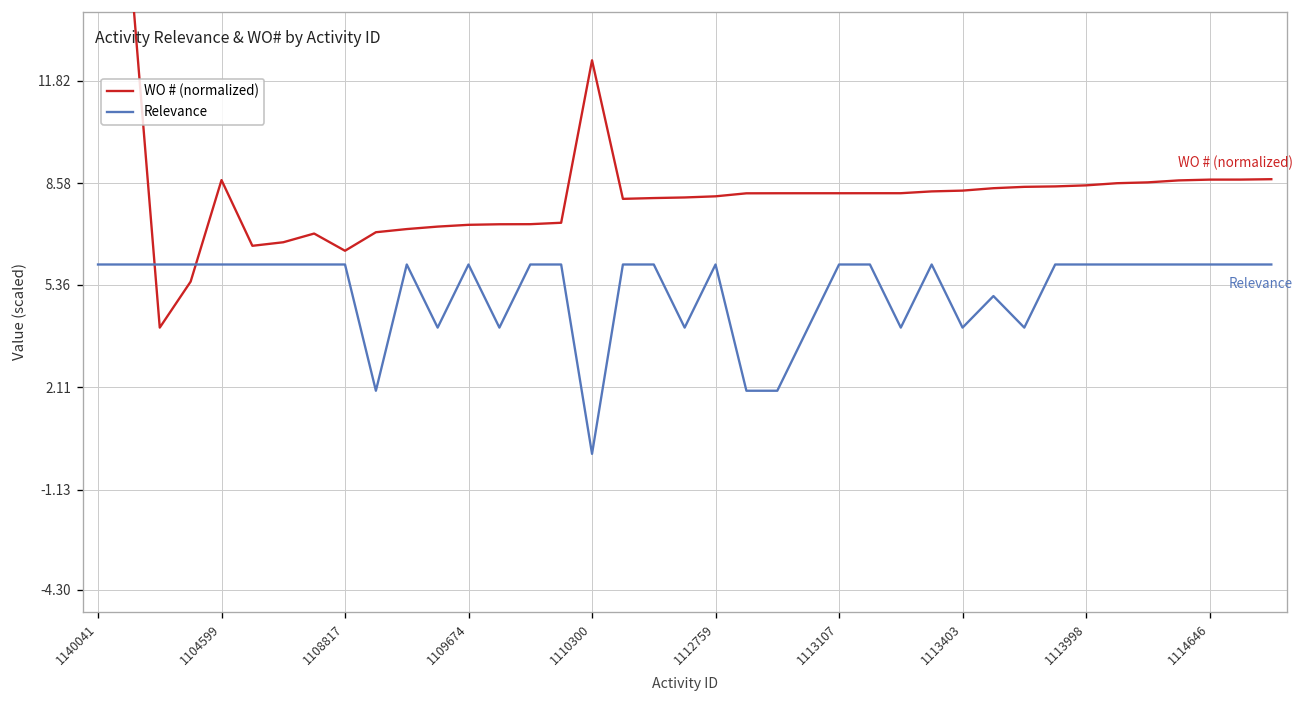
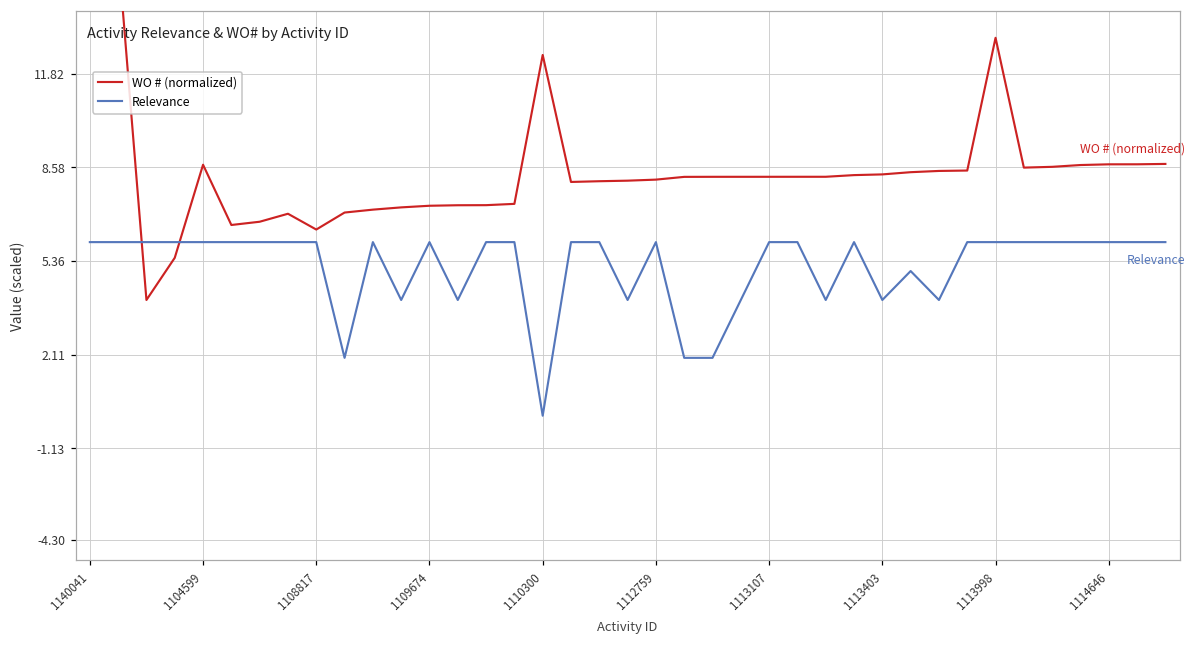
  {
    "WO # (normalized)": {
      "1104599": 8.7,
      "1108817": 6.4,
      "1109674": 7.3,
      "1110300": 12.5,
      "1112759": 8.2,
      "1113107": 8.3,
      "1113403": 8.3,
-     "1113998": 8.5,
+     "1113998": 13.1,
      "1114646": 8.7
    },
    "Relevance": {
      "1140041": 6.0,
      "1104599": 6.0,
      "1108817": 6.0,
      "1109674": 6.0,
      "1110300": 0.0,
      "1112759": 6.0,
      "1113107": 6.0,
      "1113403": 4.0,
      "1113998": 6.0,
      "1114646": 6.0
    }
  }
